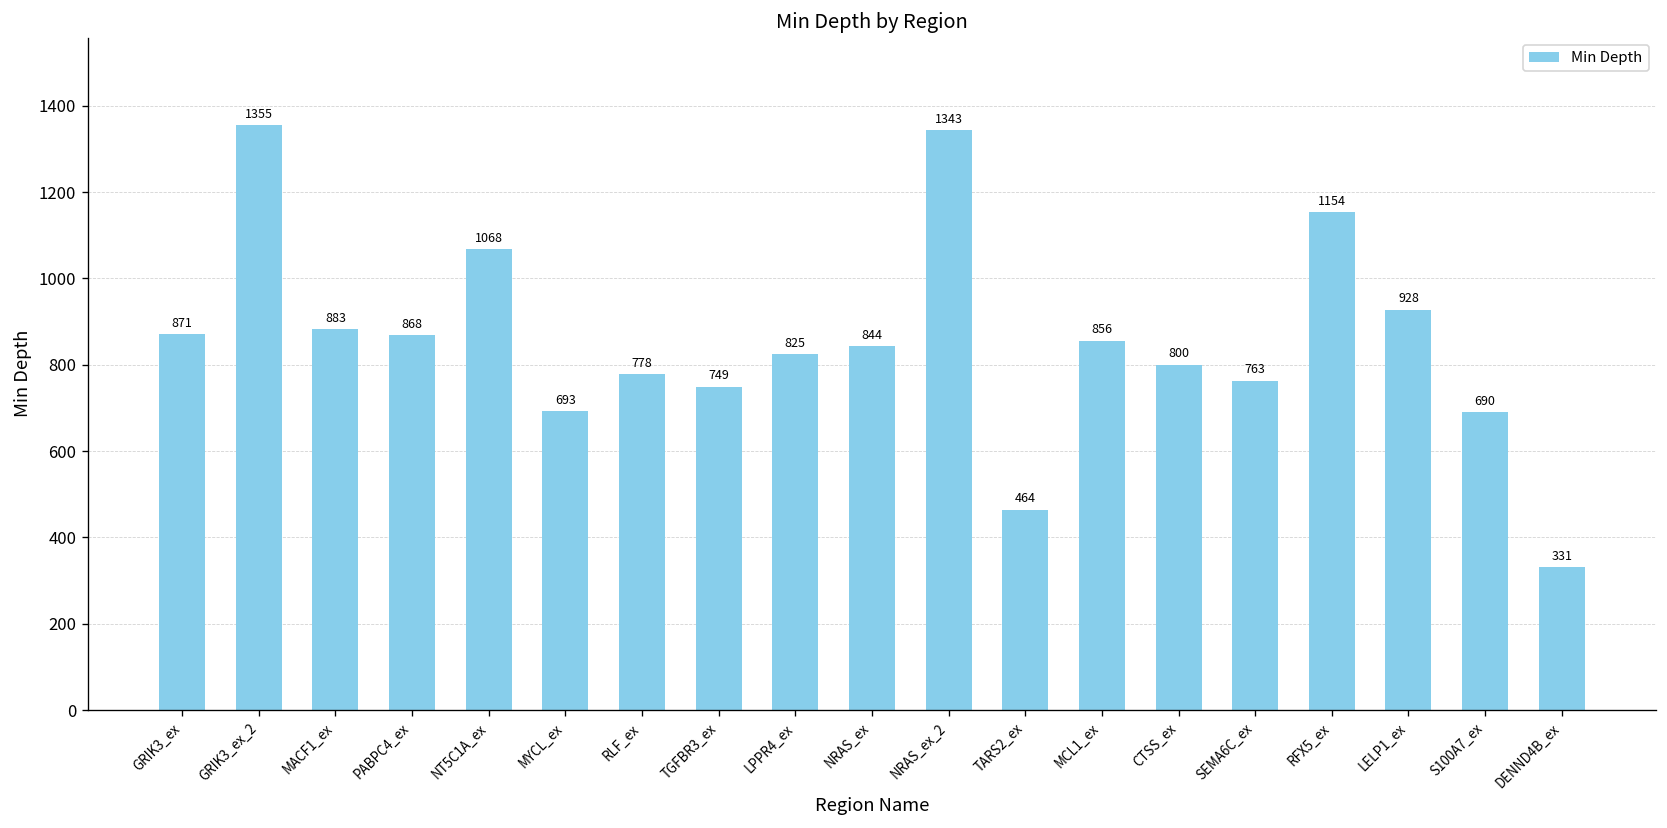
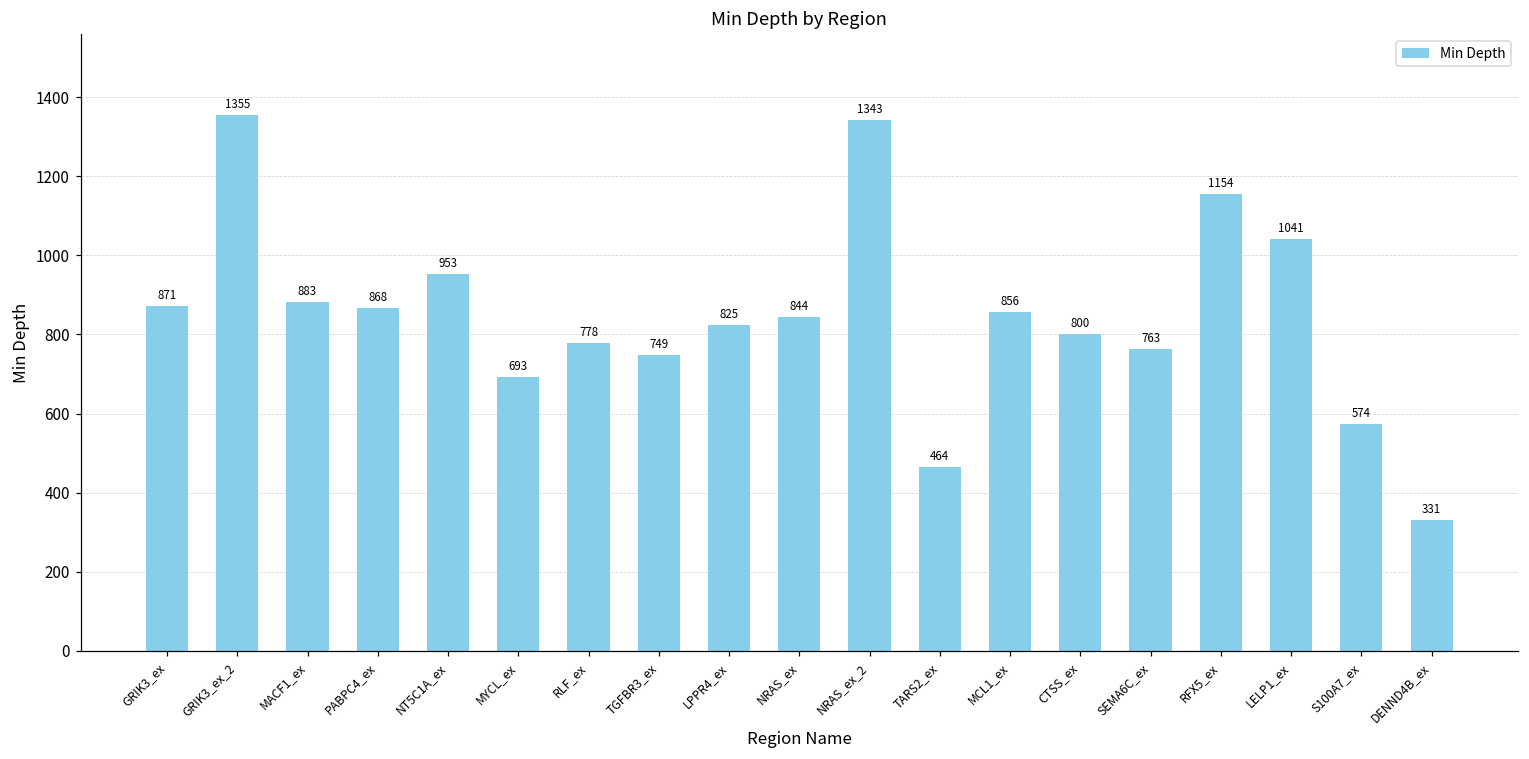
  {
    "GRIK3_ex": 871,
    "GRIK3_ex_2": 1355,
    "MACF1_ex": 883,
    "PABPC4_ex": 868,
-   "NT5C1A_ex": 1068,
+   "NT5C1A_ex": 953,
    "MYCL_ex": 693,
    "RLF_ex": 778,
    "TGFBR3_ex": 749,
    "LPPR4_ex": 825,
    "NRAS_ex": 844,
    "NRAS_ex_2": 1343,
    "TARS2_ex": 464,
    "MCL1_ex": 856,
    "CTSS_ex": 800,
    "SEMA6C_ex": 763,
    "RFX5_ex": 1154,
-   "LELP1_ex": 928,
-   "S100A7_ex": 690,
+   "LELP1_ex": 1041,
+   "S100A7_ex": 574,
    "DENND4B_ex": 331
  }
